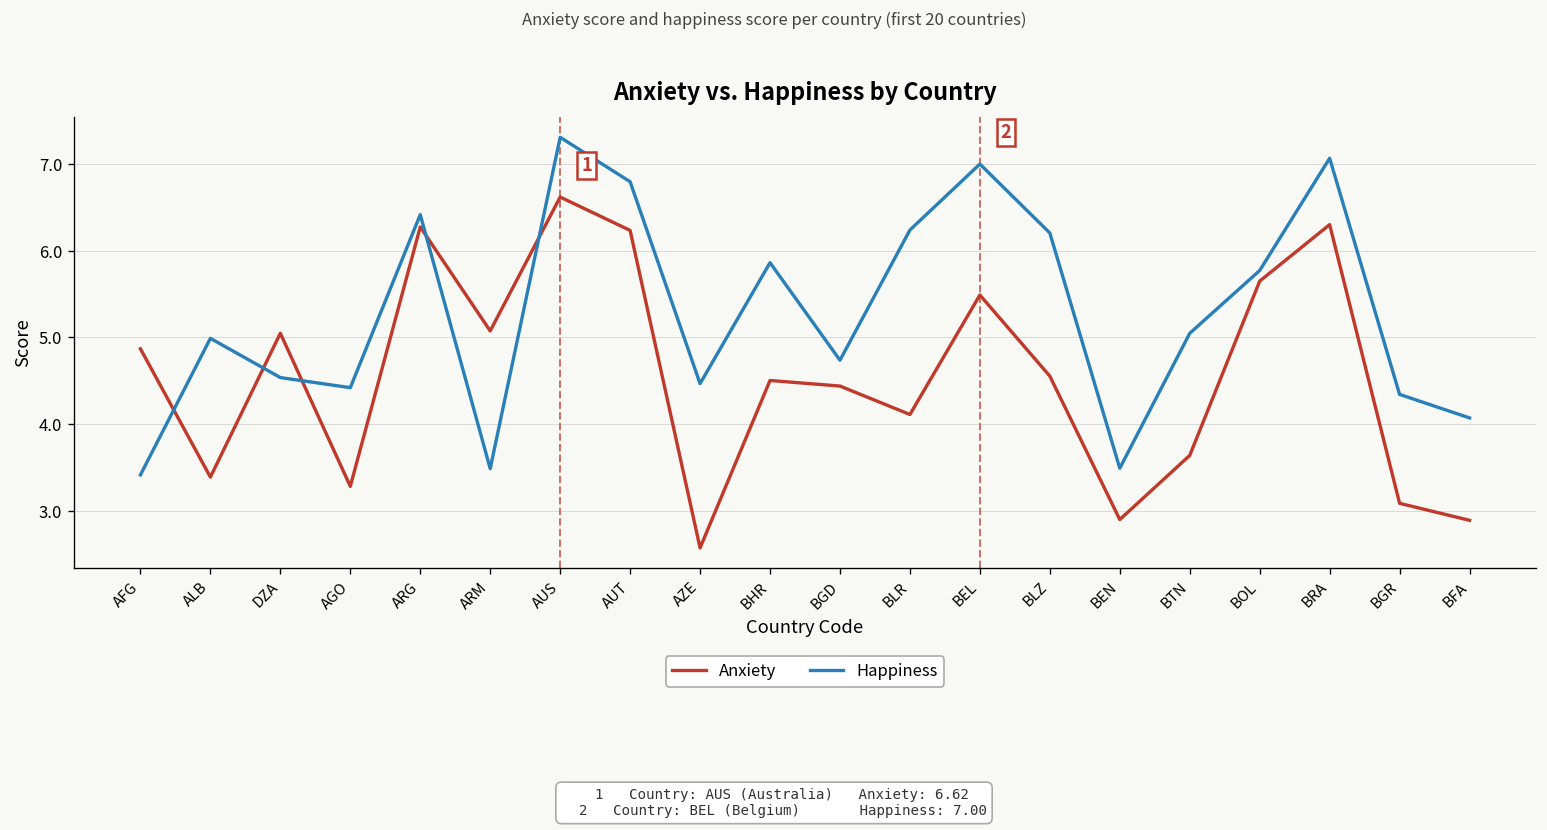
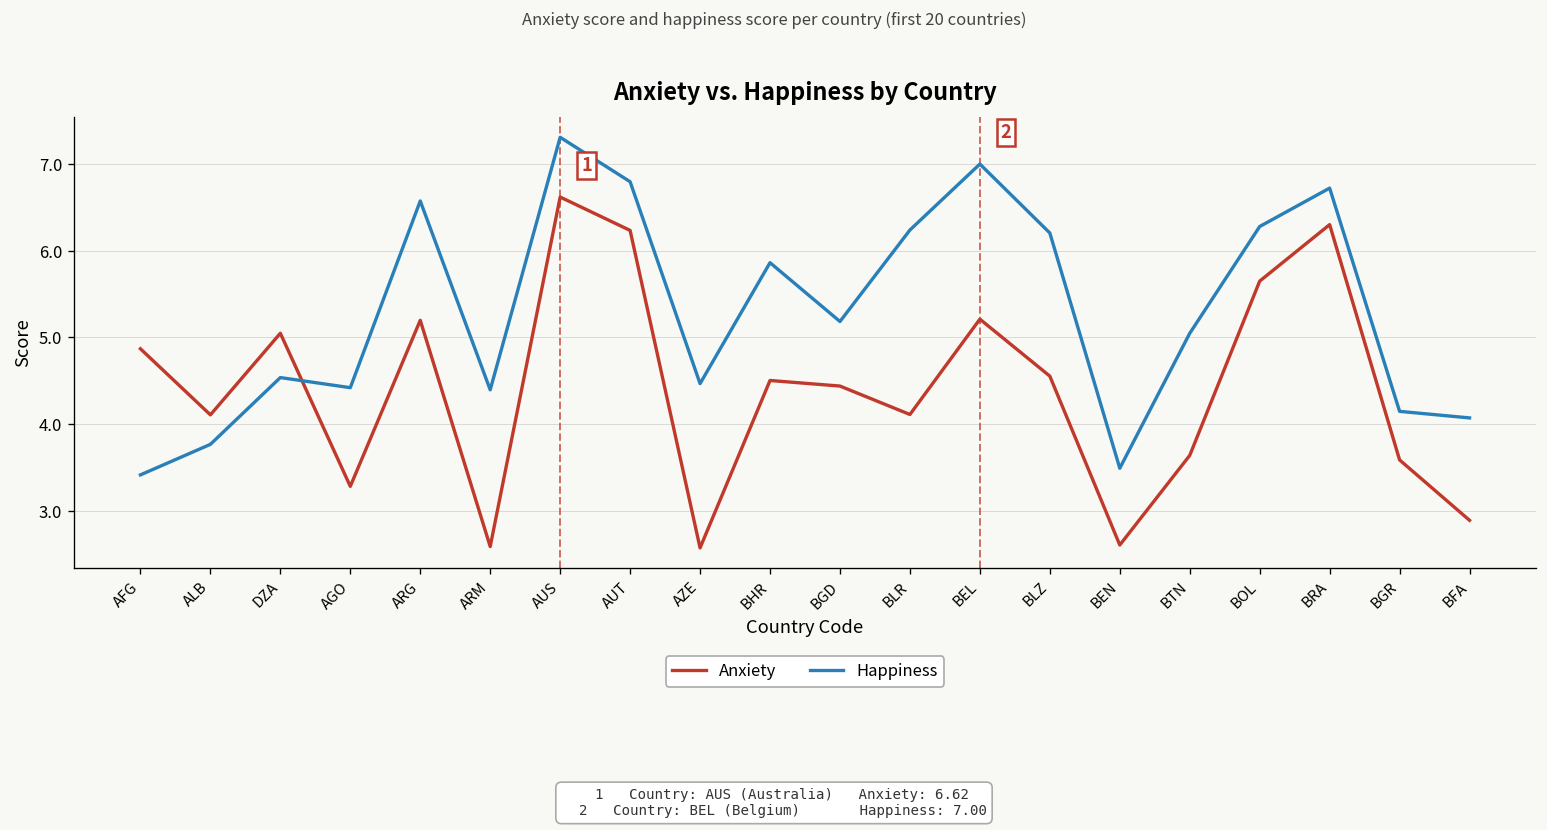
  {
    "Anxiety": {
      "AFG": 4.9,
-     "ALB": 3.4,
+     "ALB": 4.1,
      "DZA": 5.0,
      "AGO": 3.3,
-     "ARG": 6.3,
-     "ARM": 5.1,
+     "ARG": 5.2,
+     "ARM": 2.6,
      "AUS": 6.6,
      "AUT": 6.2,
      "AZE": 2.6,
      "BHR": 4.5,
      "BGD": 4.4,
      "BLR": 4.1,
-     "BEL": 5.5,
+     "BEL": 5.2,
      "BLZ": 4.6,
-     "BEN": 2.9,
+     "BEN": 2.6,
      "BTN": 3.6,
      "BOL": 5.6,
      "BRA": 6.3,
-     "BGR": 3.1,
+     "BGR": 3.6,
      "BFA": 2.9
    },
    "Happiness": {
      "AFG": 3.4,
-     "ALB": 5.0,
+     "ALB": 3.8,
      "DZA": 4.5,
      "AGO": 4.4,
-     "ARG": 6.4,
-     "ARM": 3.5,
+     "ARG": 6.6,
+     "ARM": 4.4,
      "AUT": 6.8,
      "AZE": 4.5,
      "BHR": 5.9,
-     "BGD": 4.7,
+     "BGD": 5.2,
      "BLR": 6.2,
      "BEL": 7.0,
      "BLZ": 6.2,
      "BEN": 3.5,
      "BTN": 5.0,
-     "BOL": 5.8,
-     "BRA": 7.1,
-     "BGR": 4.3,
+     "BOL": 6.3,
+     "BRA": 6.7,
+     "BGR": 4.1,
      "BFA": 4.1
    }
  }
